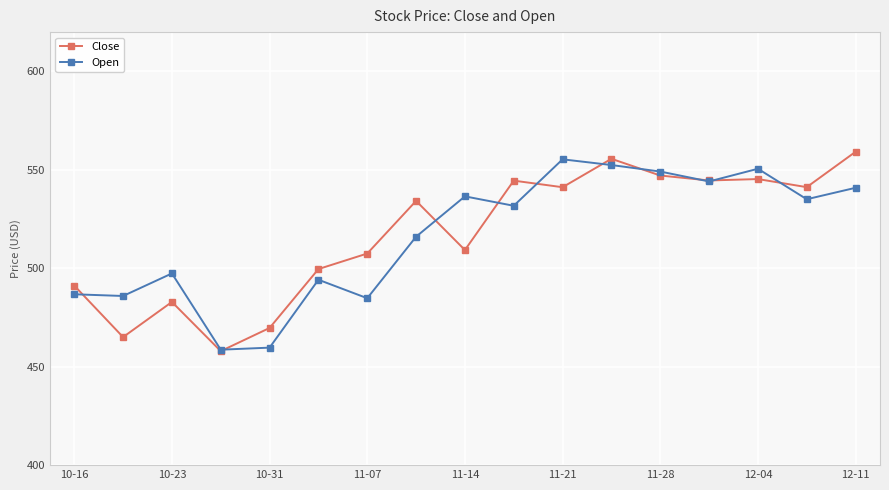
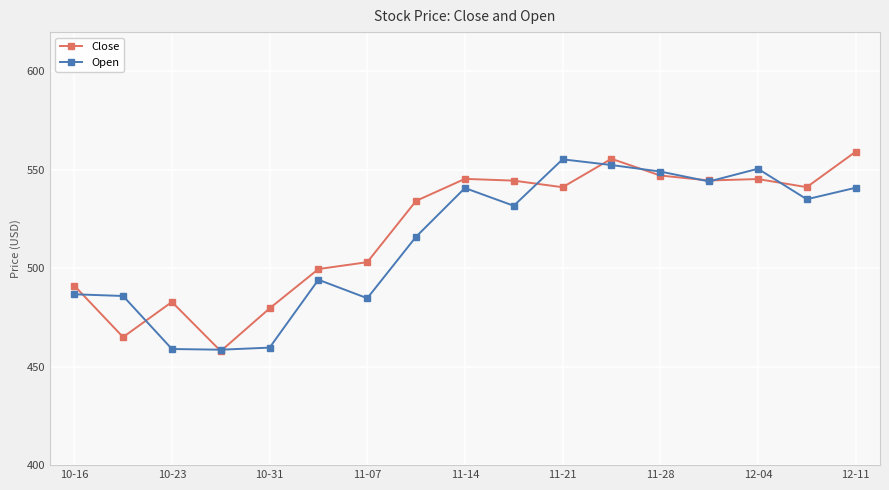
  {
    "Close": {
      "10-16": 491,
      "10-23": 483,
-     "10-31": 470,
-     "11-07": 508,
-     "11-14": 509,
+     "10-31": 480,
+     "11-07": 503,
+     "11-14": 545,
      "11-21": 541,
      "11-28": 547,
      "12-04": 545,
      "12-11": 559
    },
    "Open": {
      "10-16": 487,
-     "10-23": 497,
+     "10-23": 459,
      "10-31": 460,
      "11-07": 485,
-     "11-14": 537,
+     "11-14": 541,
      "11-21": 555,
      "11-28": 549,
      "12-04": 551,
      "12-11": 541
    }
  }
